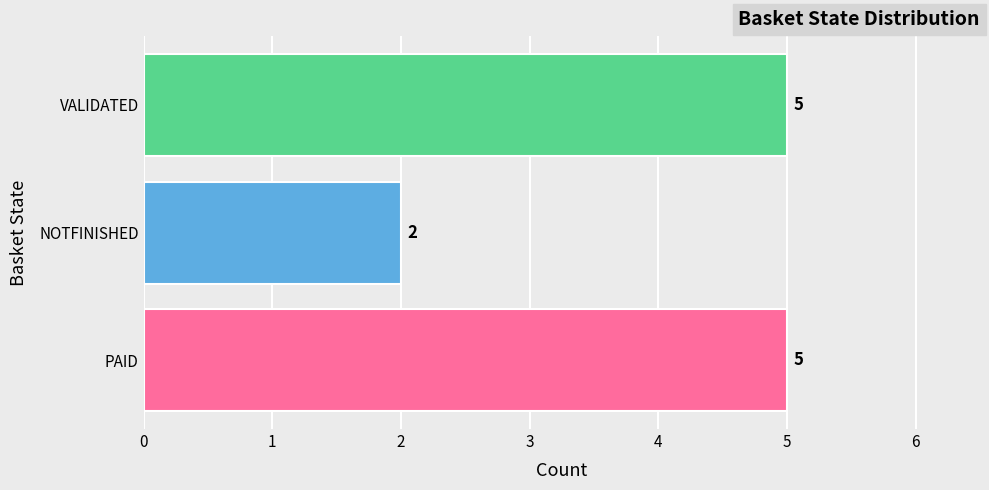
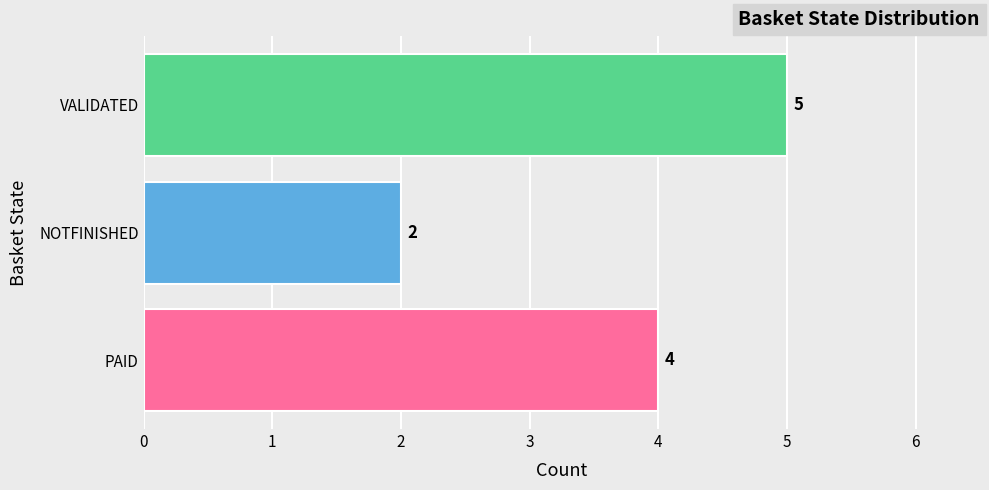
  {
    "VALIDATED": 5,
    "NOTFINISHED": 2,
-   "PAID": 5
+   "PAID": 4
  }
